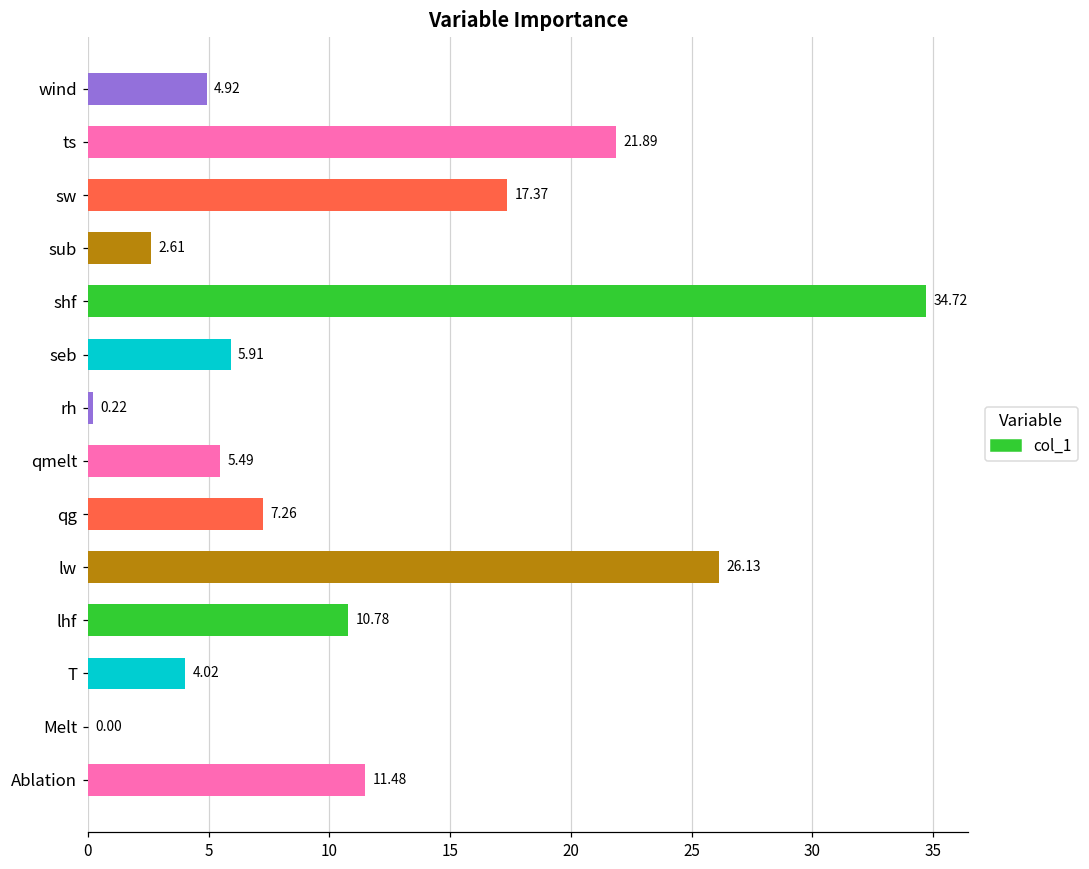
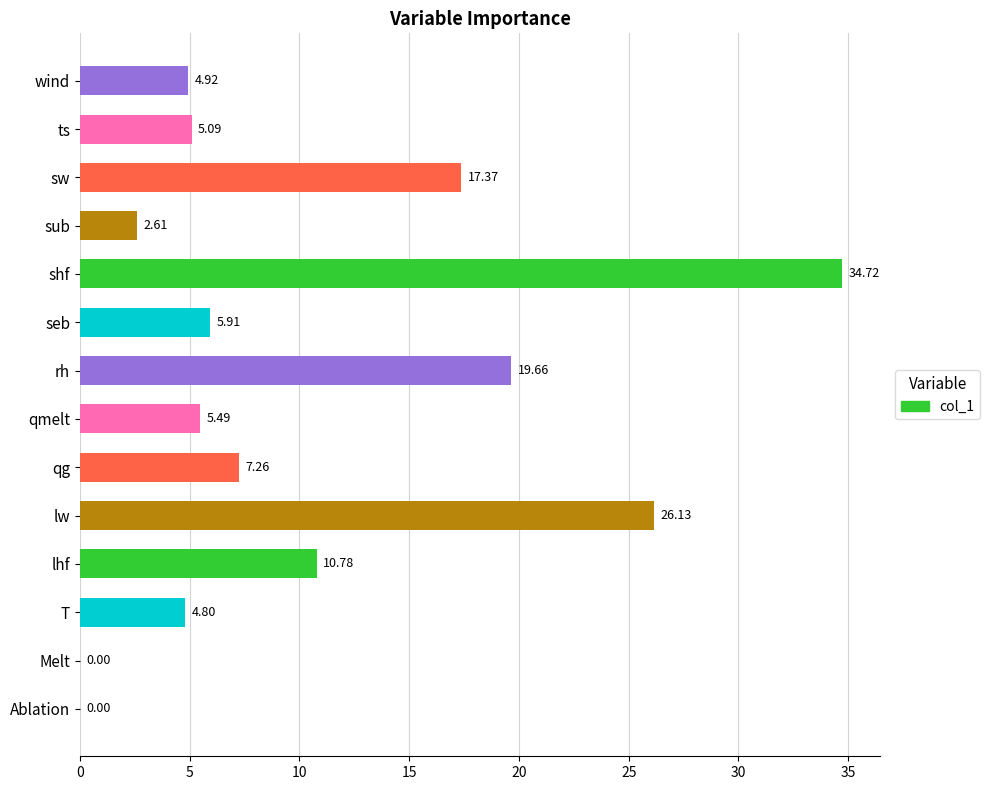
  {
    "wind": 4.92,
-   "ts": 21.89,
+   "ts": 5.09,
    "sw": 17.37,
    "sub": 2.61,
    "shf": 34.72,
    "seb": 5.91,
-   "rh": 0.22,
+   "rh": 19.66,
    "qmelt": 5.49,
    "qg": 7.26,
    "lw": 26.13,
    "lhf": 10.78,
-   "T": 4.02,
+   "T": 4.80,
    "Melt": 0.00,
-   "Ablation": 11.48
+   "Ablation": 0.00
  }
